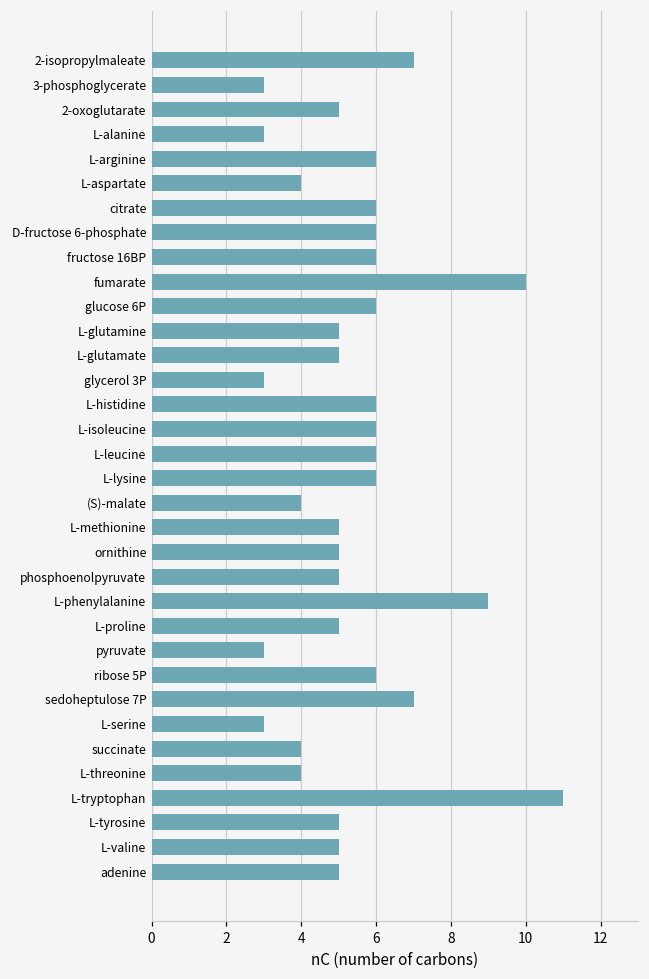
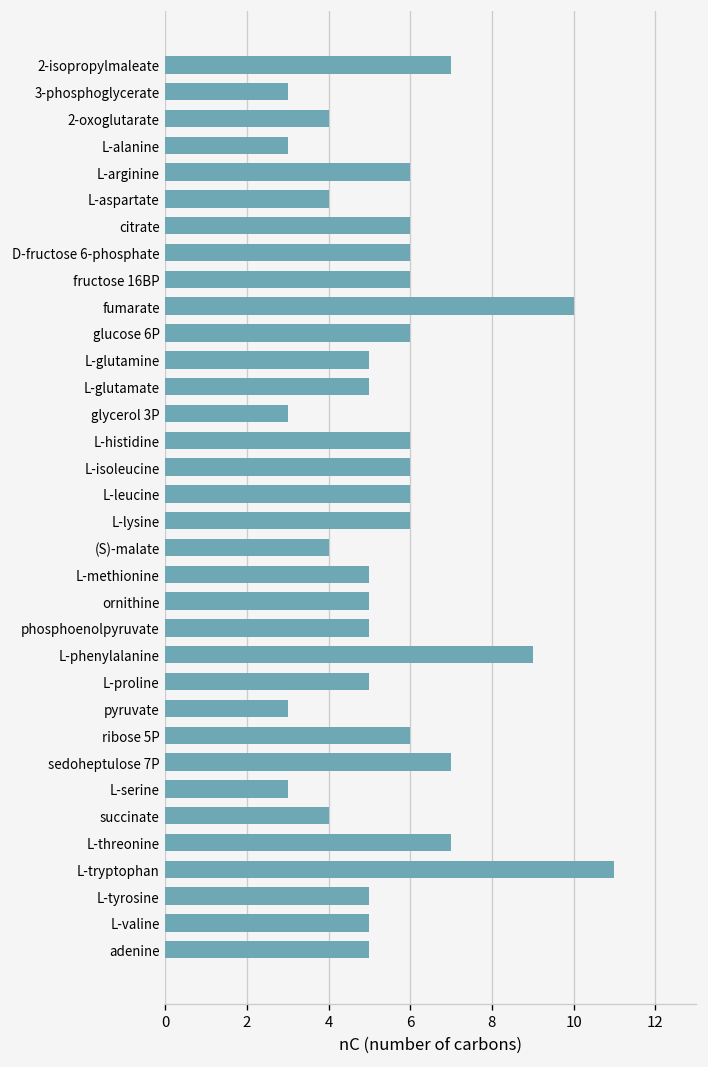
  {
    "2-isopropylmaleate": 7,
    "3-phosphoglycerate": 3,
-   "2-oxoglutarate": 5,
+   "2-oxoglutarate": 4,
    "L-alanine": 3,
    "L-arginine": 6,
    "L-aspartate": 4,
    "citrate": 6,
    "D-fructose 6-phosphate": 6,
    "fructose 16BP": 6,
    "fumarate": 10,
    "glucose 6P": 6,
    "L-glutamine": 5,
    "L-glutamate": 5,
    "glycerol 3P": 3,
    "L-histidine": 6,
    "L-isoleucine": 6,
    "L-leucine": 6,
    "L-lysine": 6,
    "(S)-malate": 4,
    "L-methionine": 5,
    "ornithine": 5,
    "phosphoenolpyruvate": 5,
    "L-phenylalanine": 9,
    "L-proline": 5,
    "pyruvate": 3,
    "ribose 5P": 6,
    "sedoheptulose 7P": 7,
    "L-serine": 3,
    "succinate": 4,
-   "L-threonine": 4,
+   "L-threonine": 7,
    "L-tryptophan": 11,
    "L-tyrosine": 5,
    "L-valine": 5,
    "adenine": 5
  }
